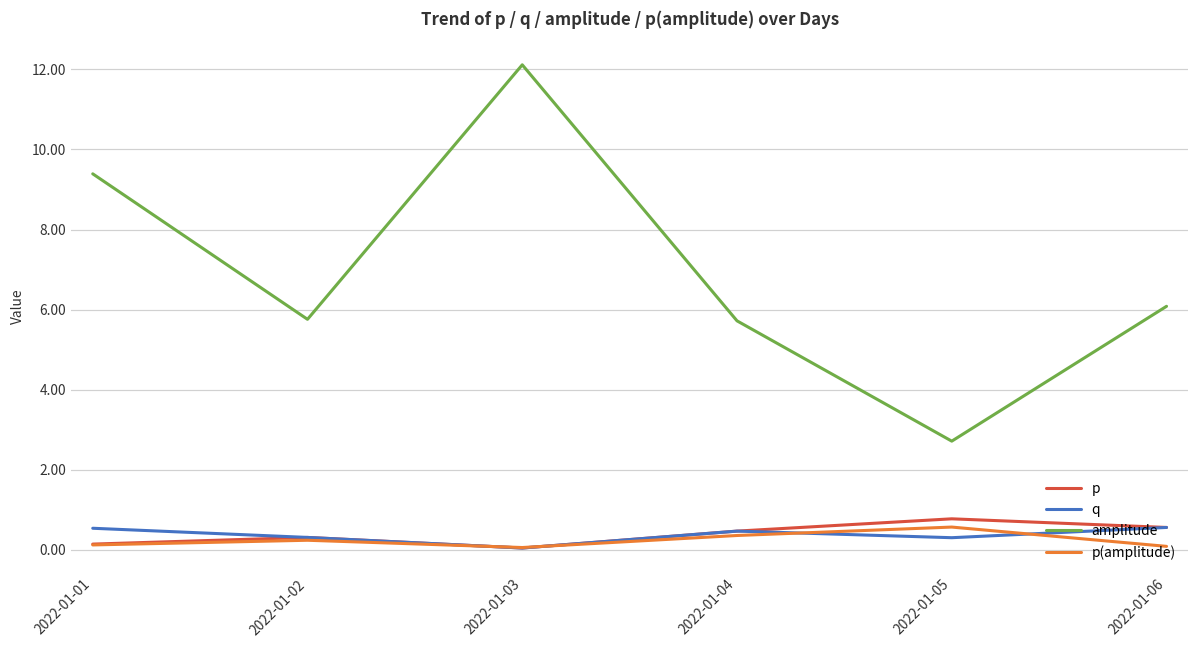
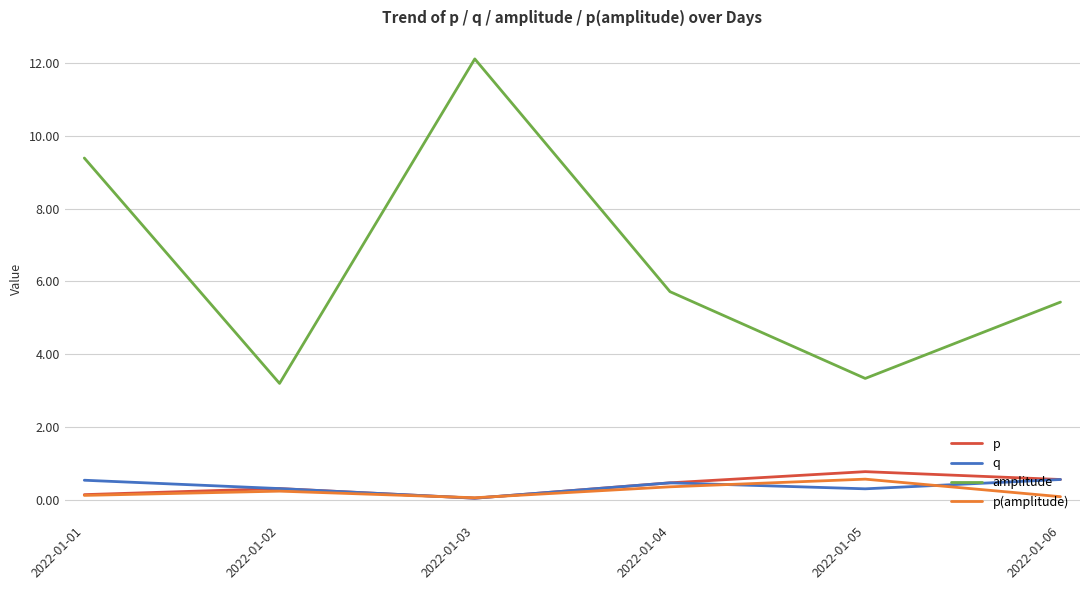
  {
    "q": {
      "2022-01-01": 0.5,
      "2022-01-05": 0.3
    },
    "amplitude": {
      "2022-01-01": 9.4,
-     "2022-01-02": 5.8,
+     "2022-01-02": 3.2,
      "2022-01-03": 12.1,
      "2022-01-04": 5.7,
-     "2022-01-05": 2.7,
-     "2022-01-06": 6.1
+     "2022-01-05": 3.3,
+     "2022-01-06": 5.4
    }
  }
